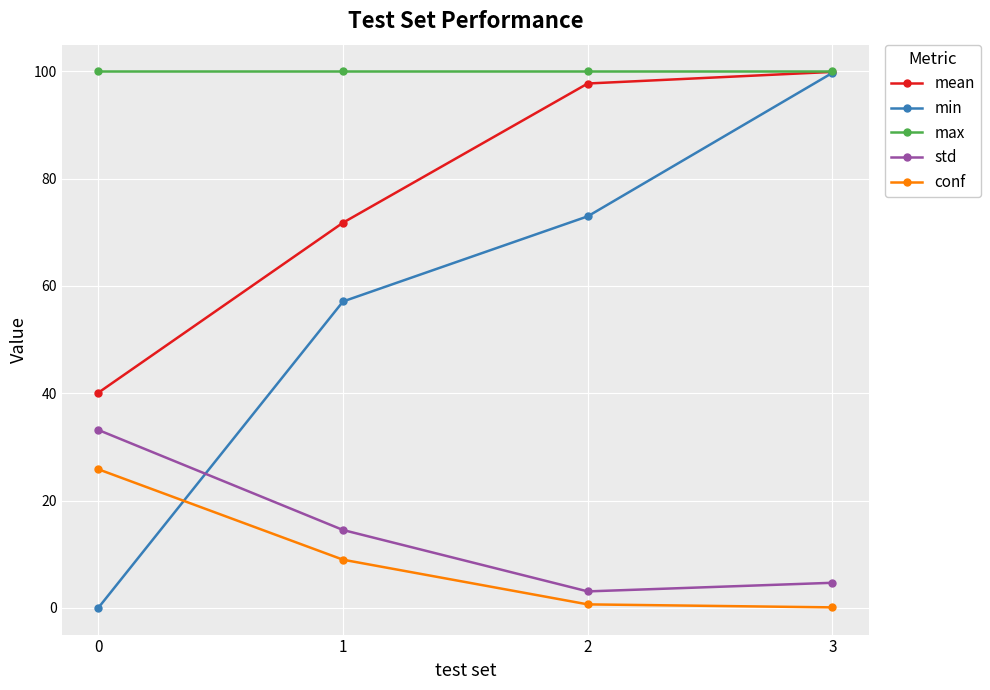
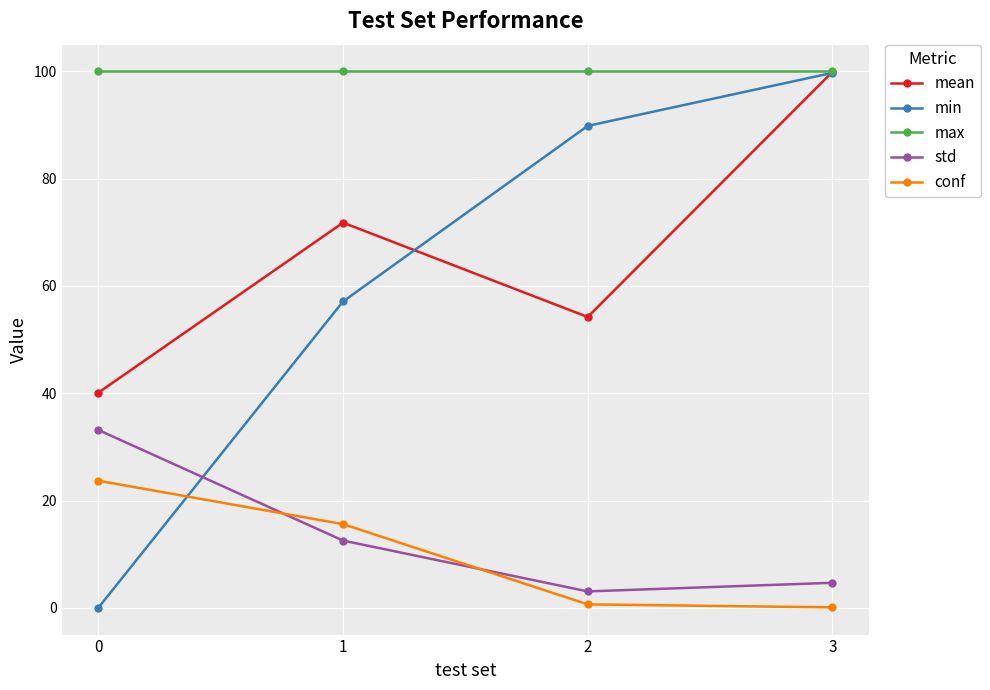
  {
    "mean": {
      "0": 40,
      "1": 72,
-     "2": 98
+     "2": 54
    },
    "min": {
      "0": 0,
      "1": 57,
-     "2": 73
+     "2": 90
    },
    "max": {
      "0": 100,
      "1": 100,
      "2": 100
    },
    "std": {
      "0": 33,
-     "1": 14,
+     "1": 13,
      "2": 3,
      "3": 5
    },
    "conf": {
-     "0": 26,
-     "1": 9,
+     "0": 24,
+     "1": 16,
      "2": 1,
      "3": 0
    }
  }
